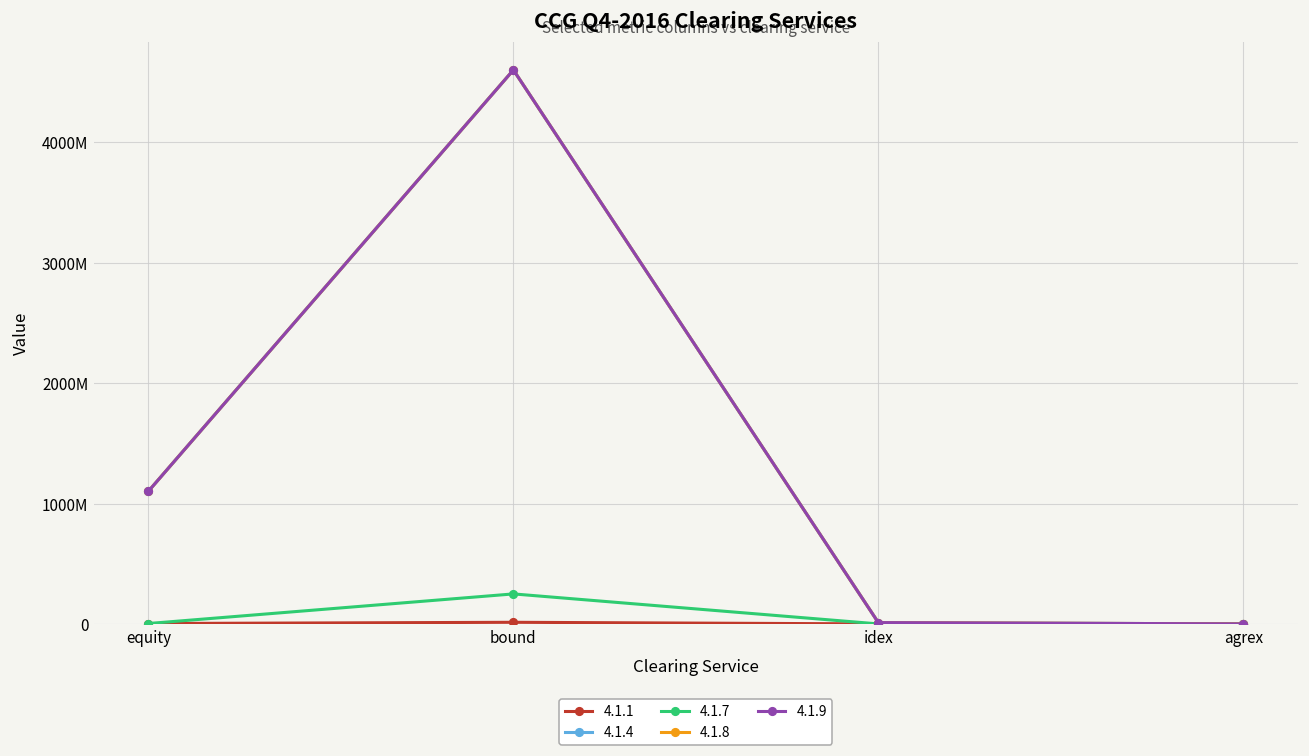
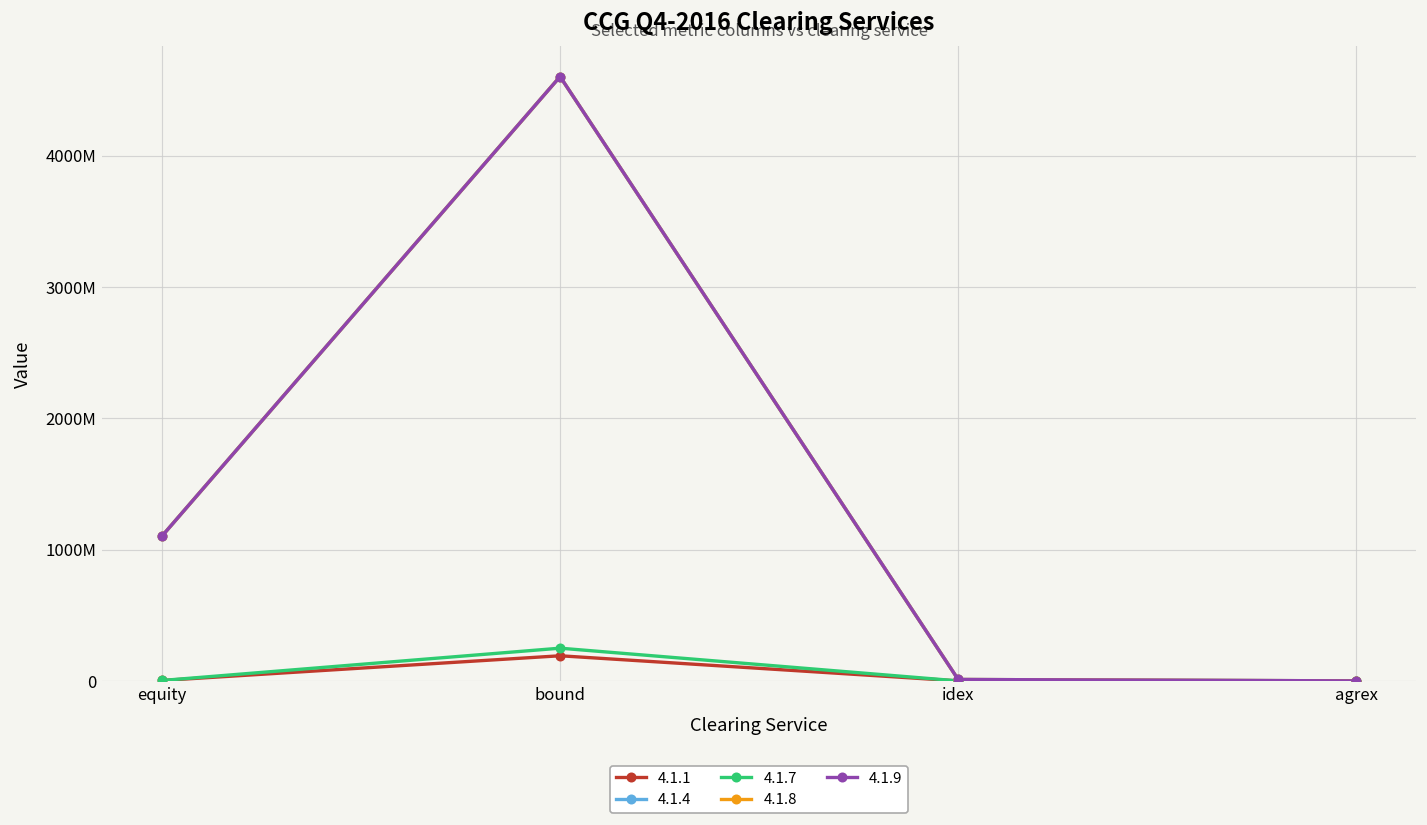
  {
    "4.1.1": {
-     "bound": 10000000
+     "bound": 190000000
    },
    "4.1.9": {
      "equity": 1100000000,
      "bound": 4600000000
    },
    "4.1.7": {
      "bound": 250000000
    }
  }
